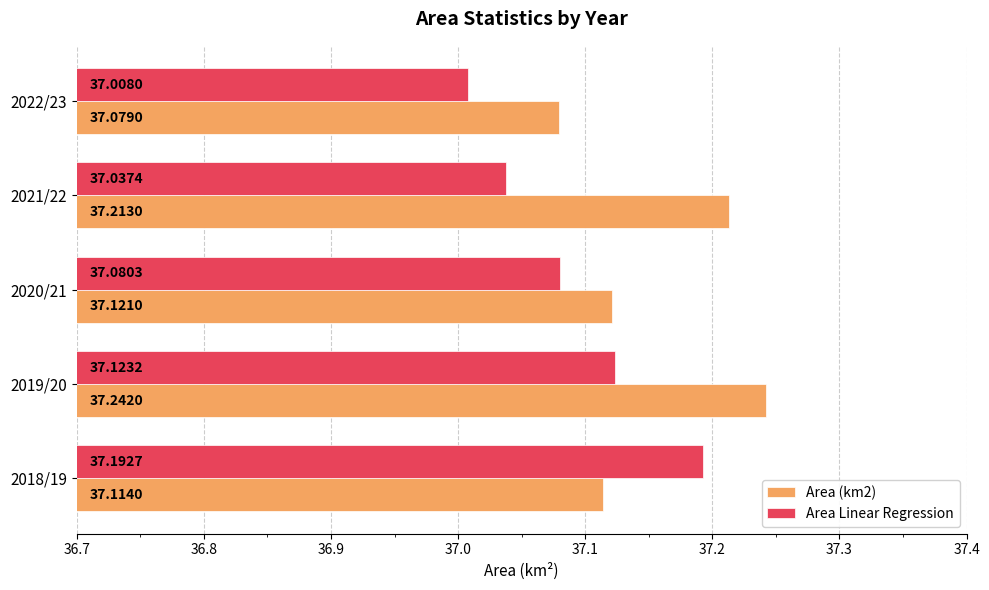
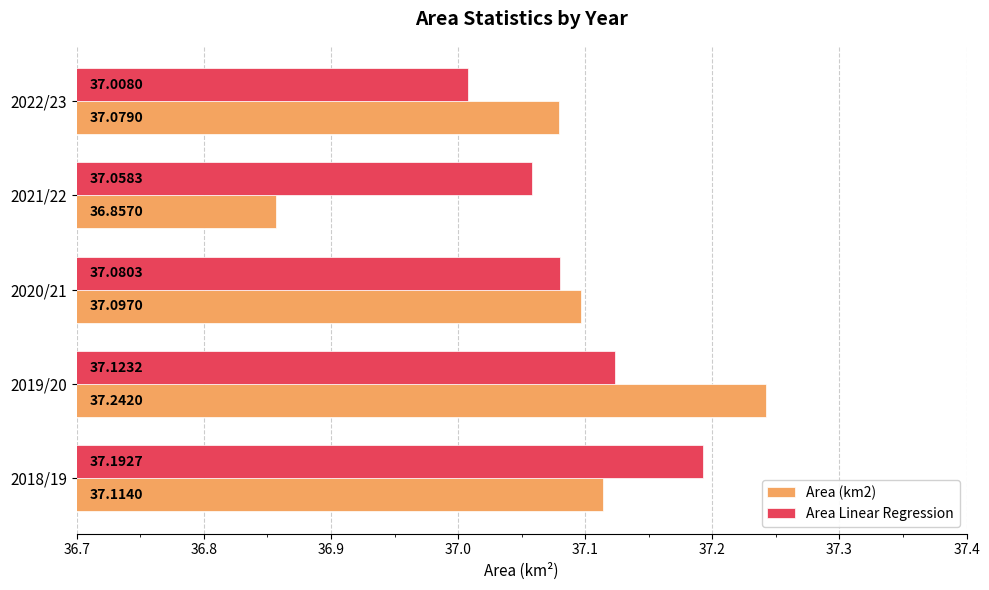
  {
    "Area (km2)": {
      "2022/23": 37.0790,
-     "2021/22": 37.2130,
-     "2020/21": 37.1210,
+     "2021/22": 36.8570,
+     "2020/21": 37.0970,
      "2019/20": 37.2420,
      "2018/19": 37.1140
    },
    "Area Linear Regression": {
      "2022/23": 37.0080,
-     "2021/22": 37.0374,
+     "2021/22": 37.0583,
      "2020/21": 37.0803,
      "2019/20": 37.1232,
      "2018/19": 37.1927
    }
  }
